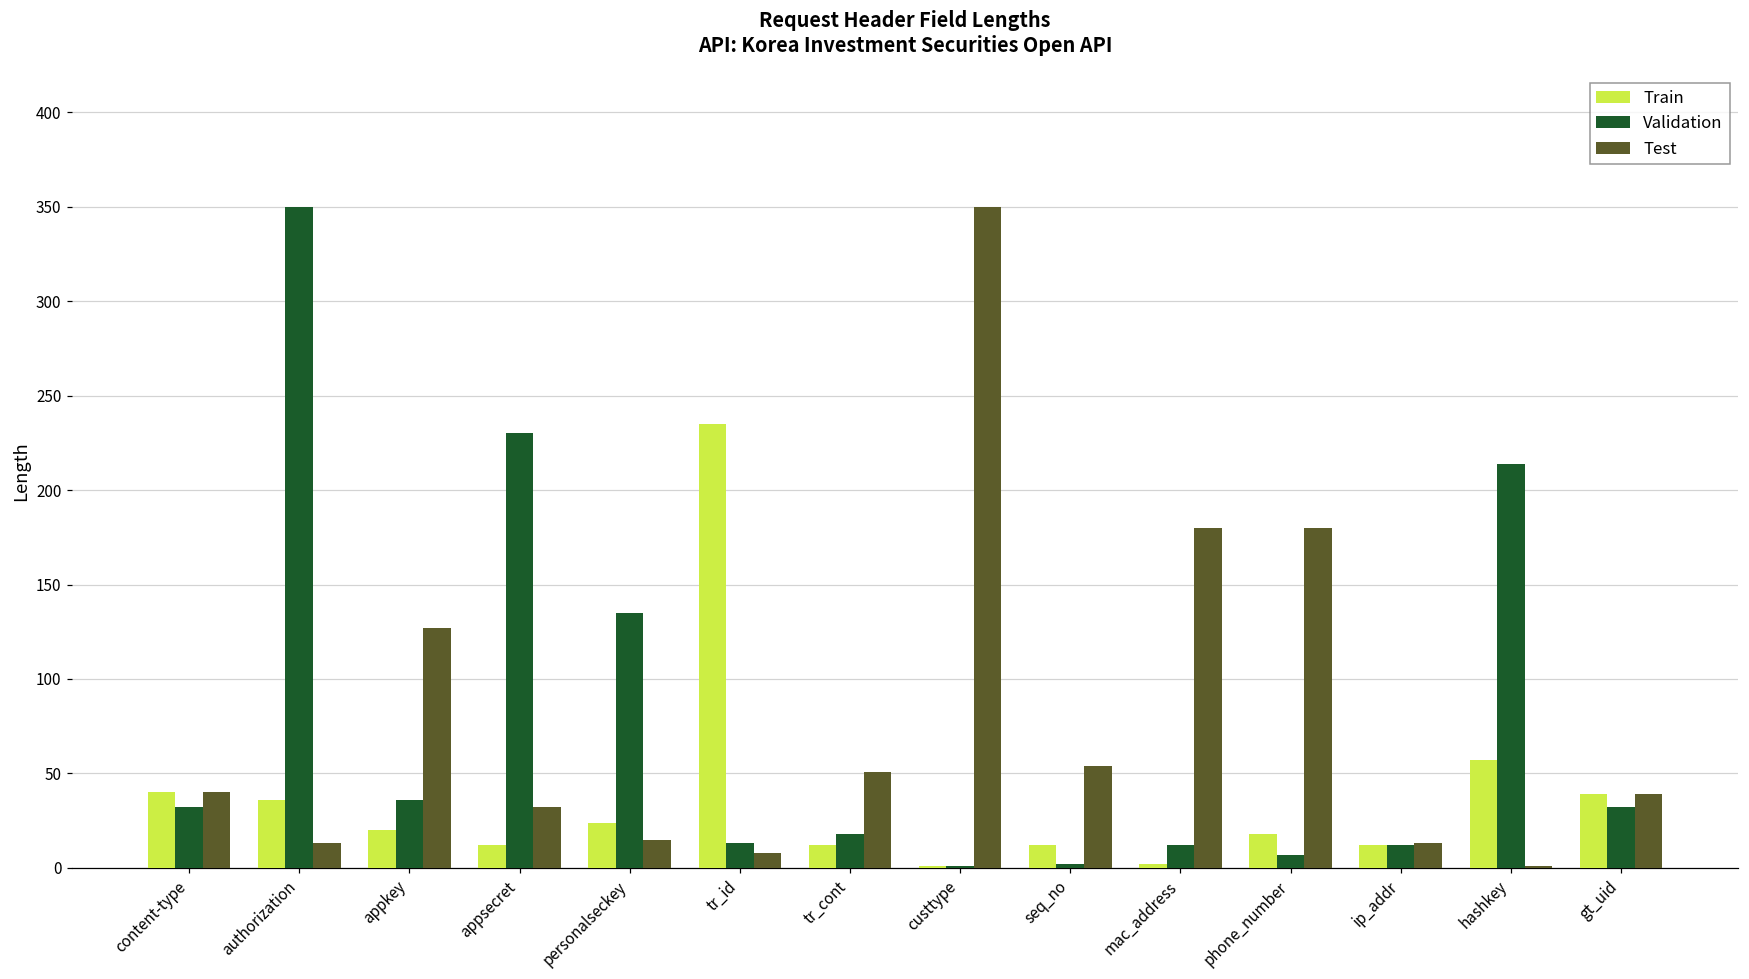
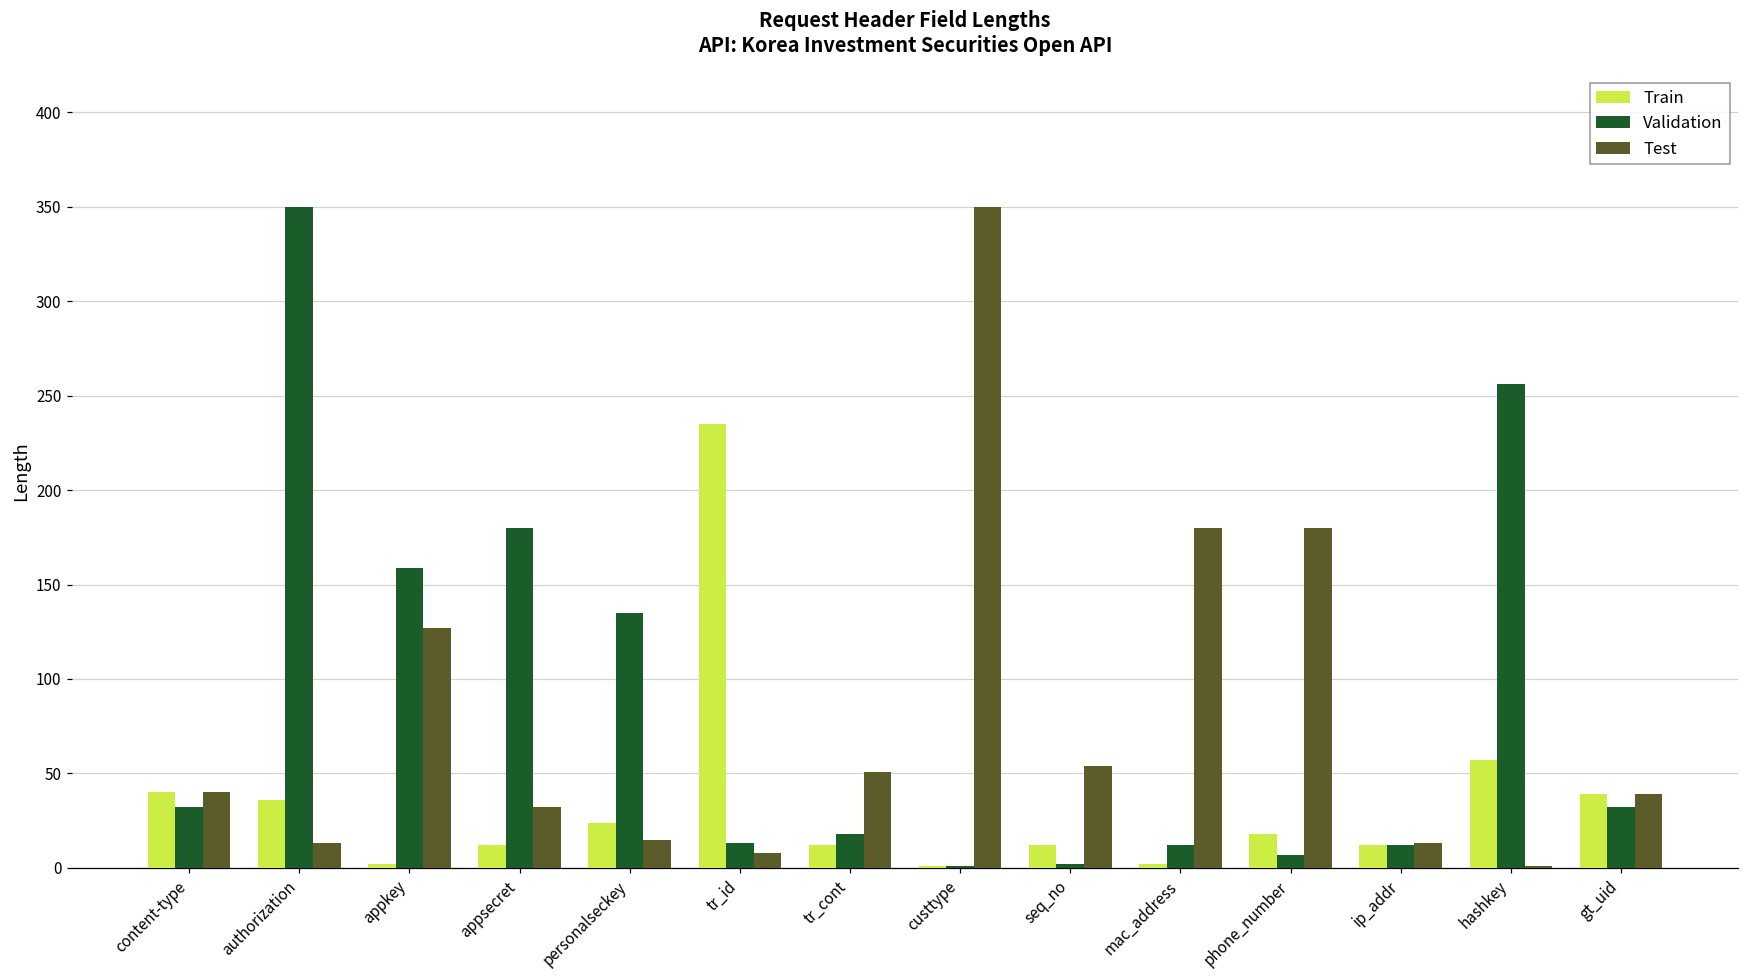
  {
    "Train": {
      "content-type": 40,
      "authorization": 36,
-     "appkey": 20,
+     "appkey": 2,
      "appsecret": 12,
      "personalseckey": 24,
      "tr_id": 235,
      "tr_cont": 12,
      "seq_no": 12,
      "mac_address": 2,
      "phone_number": 18,
      "ip_addr": 12,
      "hashkey": 57,
      "gt_uid": 39
    },
    "Validation": {
      "content-type": 32,
      "authorization": 350,
-     "appkey": 36,
-     "appsecret": 230,
+     "appkey": 159,
+     "appsecret": 180,
      "personalseckey": 135,
      "tr_id": 13,
      "tr_cont": 18,
      "seq_no": 2,
      "mac_address": 12,
      "phone_number": 7,
      "ip_addr": 12,
-     "hashkey": 214,
+     "hashkey": 256,
      "gt_uid": 32
    },
    "Test": {
      "content-type": 40,
      "authorization": 13,
      "appkey": 127,
      "appsecret": 32,
      "personalseckey": 15,
      "tr_id": 8,
      "tr_cont": 51,
      "custtype": 350,
      "seq_no": 54,
      "mac_address": 180,
      "phone_number": 180,
      "ip_addr": 13,
      "gt_uid": 39
    }
  }
